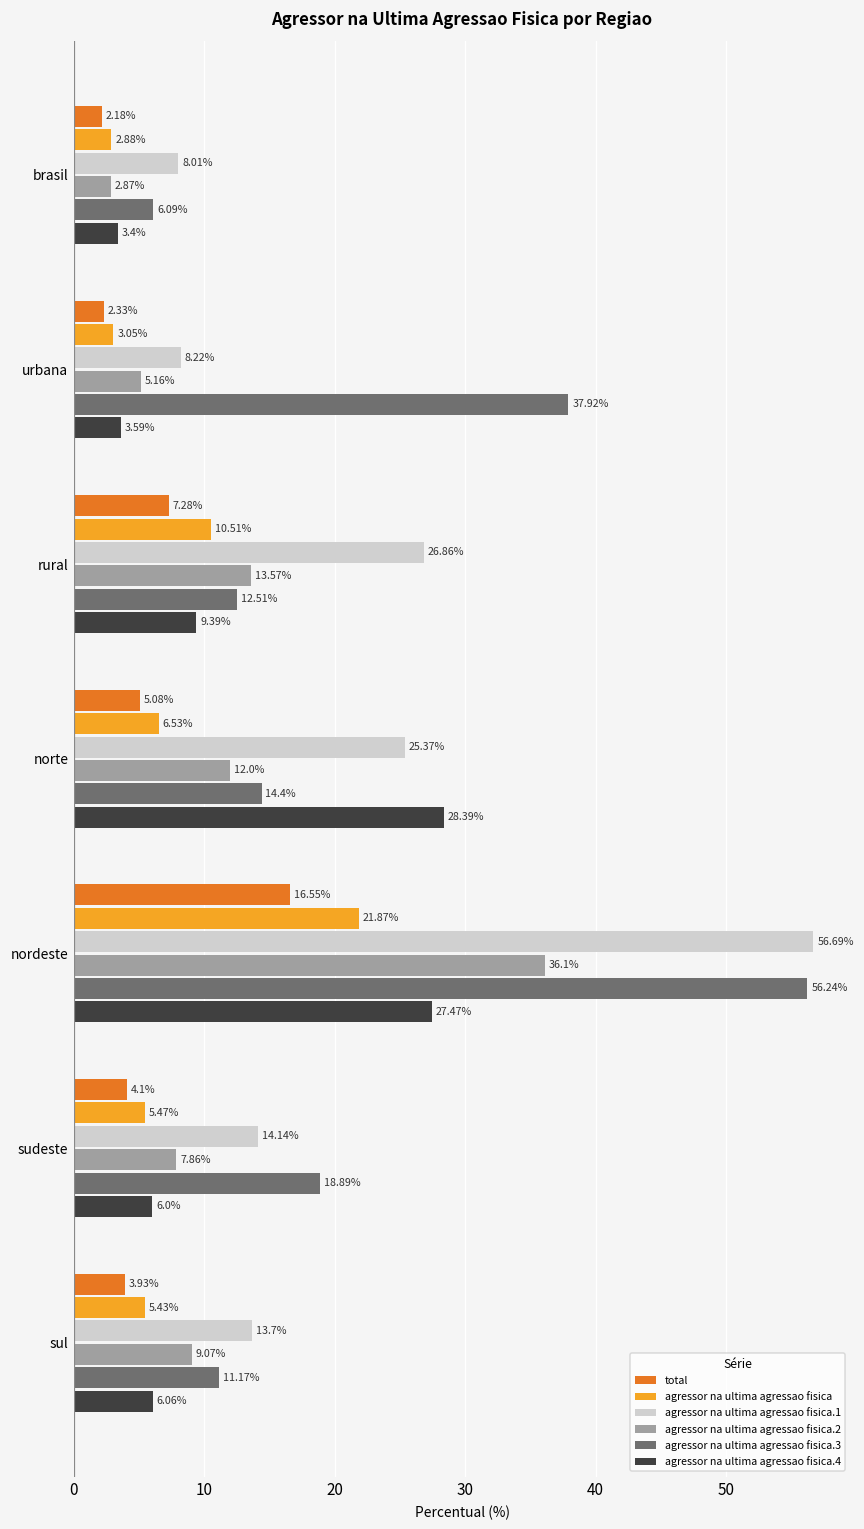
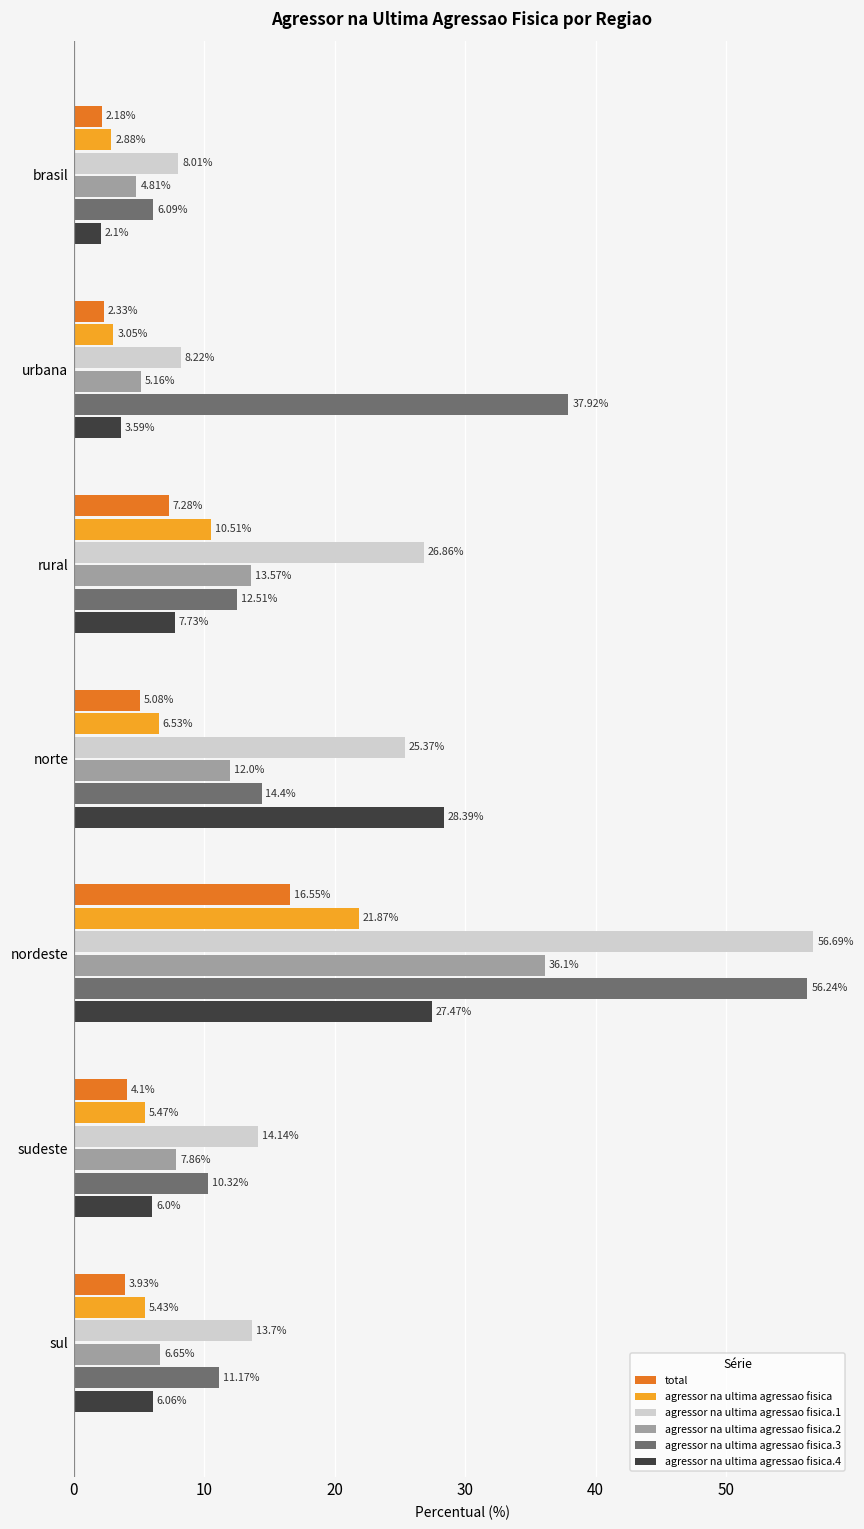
  {
    "agressor na ultima agressao fisica.1": {
      "brasil": "8.01%",
      "urbana": "8.22%",
      "rural": "26.86%",
      "norte": "25.37%",
      "nordeste": "56.69%",
      "sudeste": "14.14%",
      "sul": "13.7%"
    },
    "agressor na ultima agressao fisica.2": {
-     "brasil": "2.87%",
+     "brasil": "4.81%",
      "urbana": "5.16%",
      "rural": "13.57%",
      "norte": "12.0%",
      "nordeste": "36.1%",
      "sudeste": "7.86%",
-     "sul": "9.07%"
+     "sul": "6.65%"
    },
    "agressor na ultima agressao fisica.3": {
      "brasil": "6.09%",
      "urbana": "37.92%",
      "rural": "12.51%",
      "norte": "14.4%",
      "nordeste": "56.24%",
-     "sudeste": "18.89%",
+     "sudeste": "10.32%",
      "sul": "11.17%"
    },
    "agressor na ultima agressao fisica.4": {
-     "brasil": "3.4%",
+     "brasil": "2.1%",
      "urbana": "3.59%",
-     "rural": "9.39%",
+     "rural": "7.73%",
      "norte": "28.39%",
      "nordeste": "27.47%",
      "sudeste": "6.0%",
      "sul": "6.06%"
    }
  }
